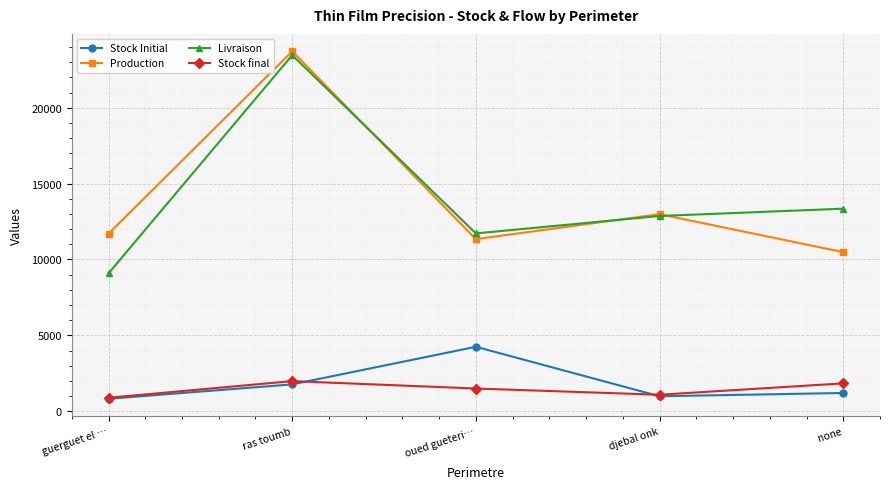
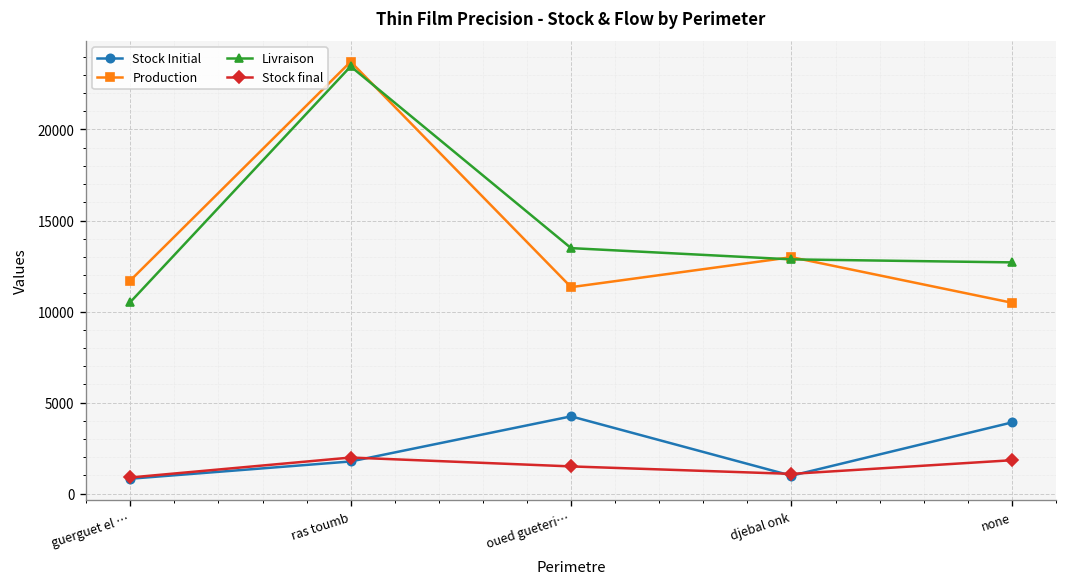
  {
    "Stock Initial": {
      "ras toumb": 1800,
      "oued gueteri…": 4200,
-     "none": 1200
+     "none": 3900
    },
    "Production": {
      "guerguet el …": 11700,
      "ras toumb": 23700,
      "oued gueteri…": 11300,
      "none": 10500
    },
    "Livraison": {
-     "guerguet el …": 9100,
+     "guerguet el …": 10500,
      "ras toumb": 23500,
-     "oued gueteri…": 11700,
-     "none": 13300
+     "oued gueteri…": 13500,
+     "none": 12700
    },
    "Stock final": {
      "ras toumb": 2000,
      "oued gueteri…": 1500,
      "none": 1800
    }
  }
